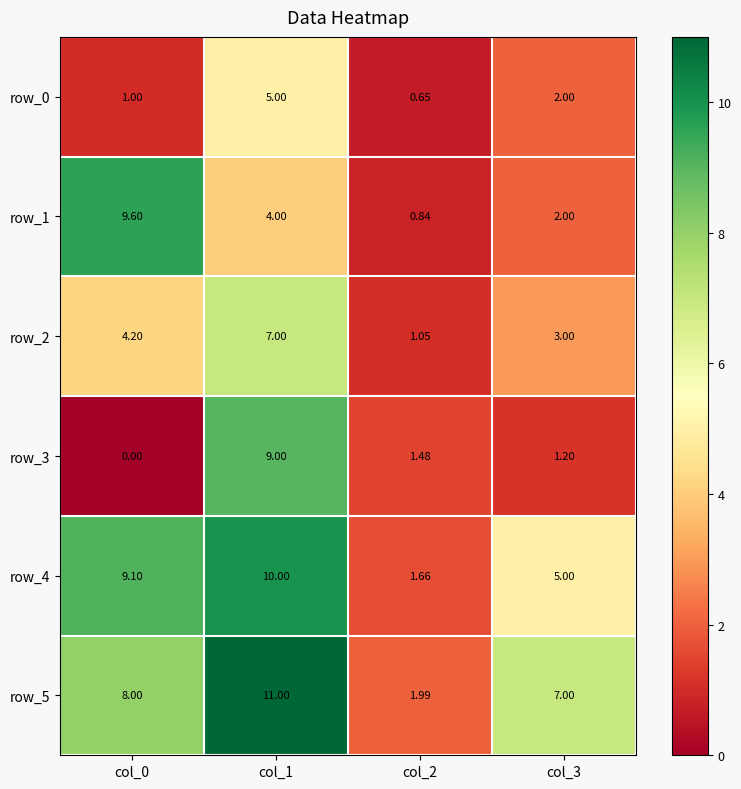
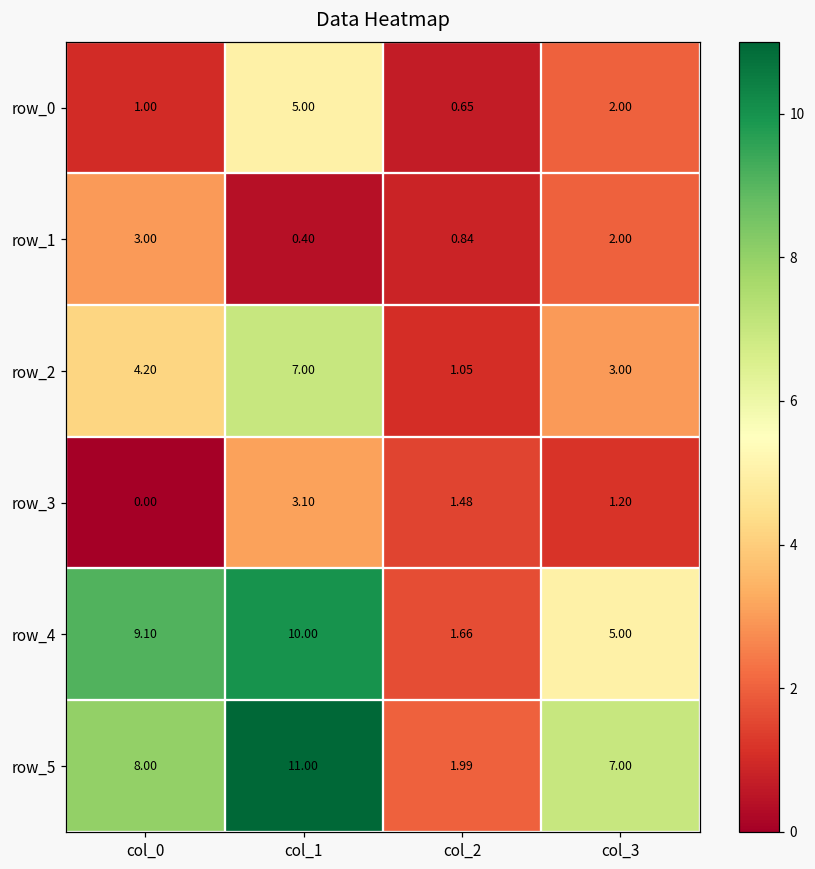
  {
    "row_0": {
      "col_0": 1.00,
      "col_1": 5.00,
      "col_2": 0.65,
      "col_3": 2.00
    },
    "row_1": {
-     "col_0": 9.60,
-     "col_1": 4.00,
+     "col_0": 3.00,
+     "col_1": 0.40,
      "col_2": 0.84,
      "col_3": 2.00
    },
    "row_2": {
      "col_0": 4.20,
      "col_1": 7.00,
      "col_2": 1.05,
      "col_3": 3.00
    },
    "row_3": {
      "col_0": 0.00,
-     "col_1": 9.00,
+     "col_1": 3.10,
      "col_2": 1.48,
      "col_3": 1.20
    },
    "row_4": {
      "col_0": 9.10,
      "col_1": 10.00,
      "col_2": 1.66,
      "col_3": 5.00
    },
    "row_5": {
      "col_0": 8.00,
      "col_1": 11.00,
      "col_2": 1.99,
      "col_3": 7.00
    }
  }
